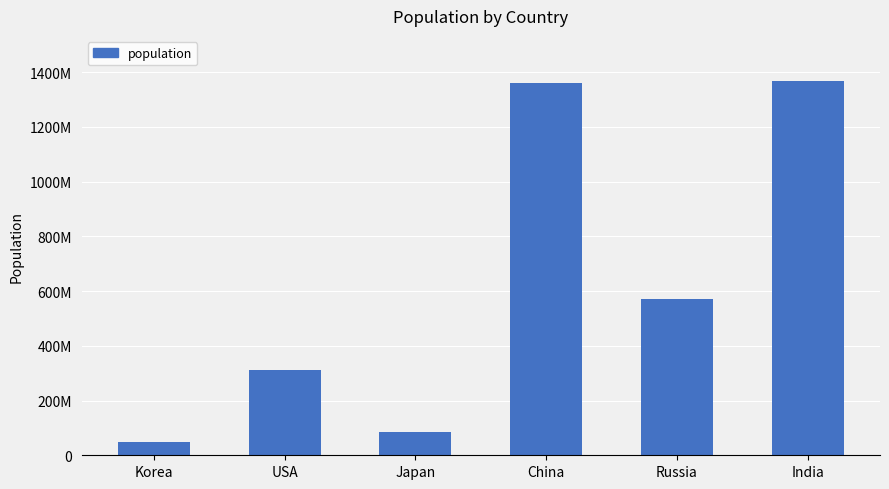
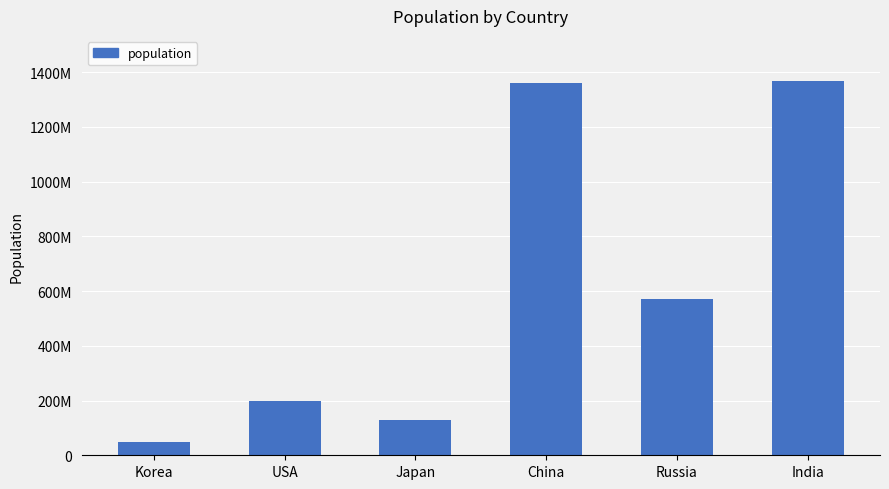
  {
    "Korea": 50000000,
-   "USA": 310000000,
-   "Japan": 90000000,
+   "USA": 200000000,
+   "Japan": 130000000,
    "China": 1360000000,
    "Russia": 570000000,
    "India": 1370000000
  }
